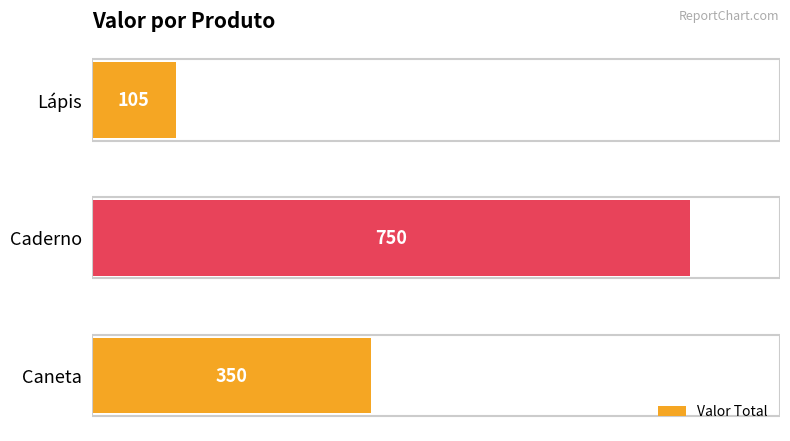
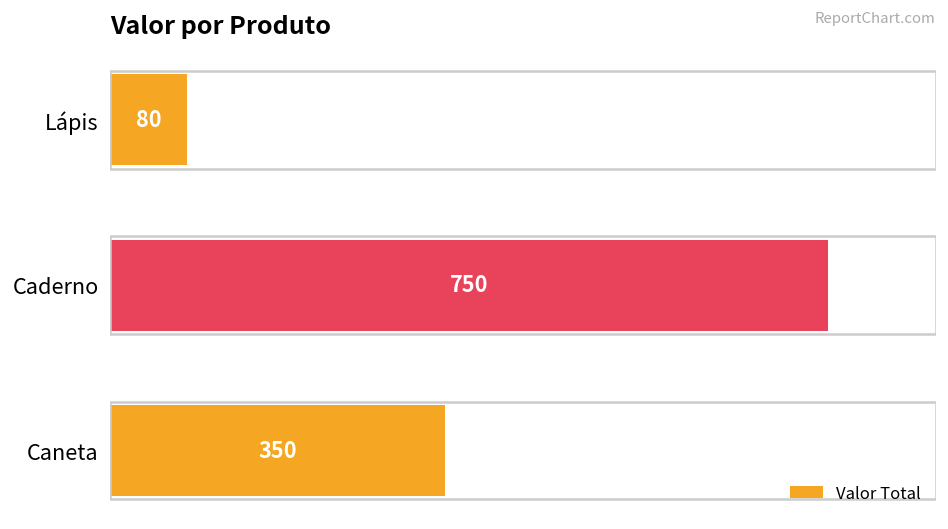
  {
-   "Lápis": 105,
+   "Lápis": 80,
    "Caderno": 750,
    "Caneta": 350
  }
